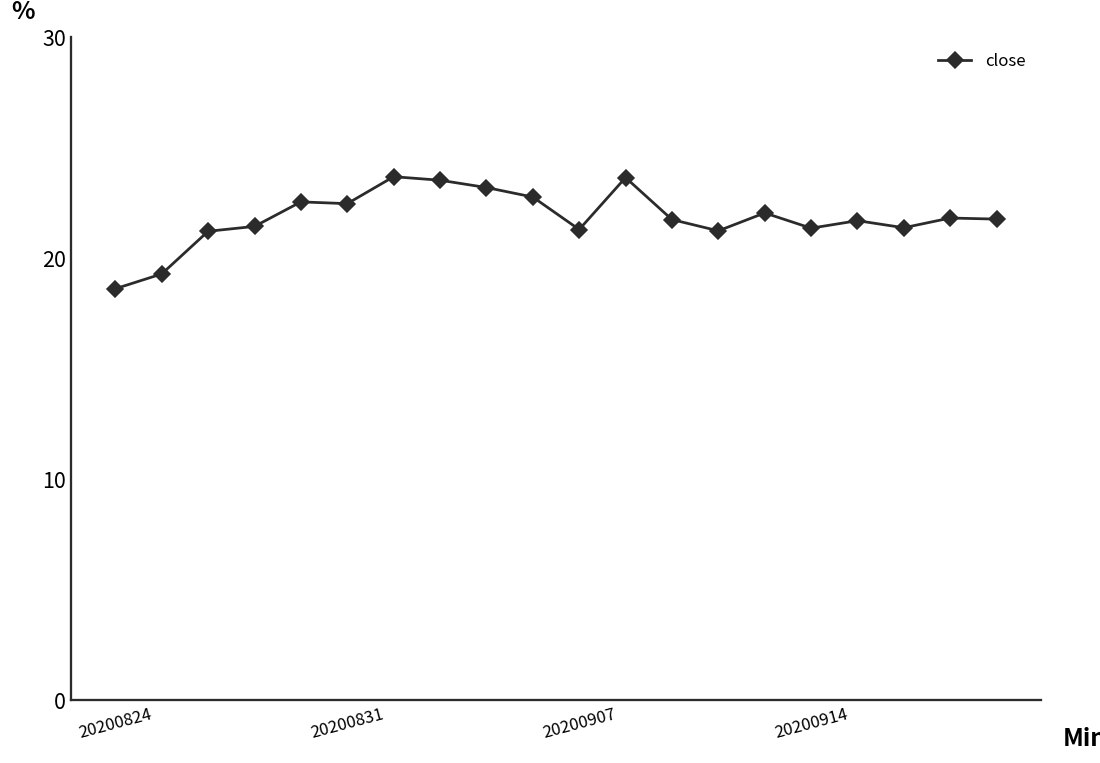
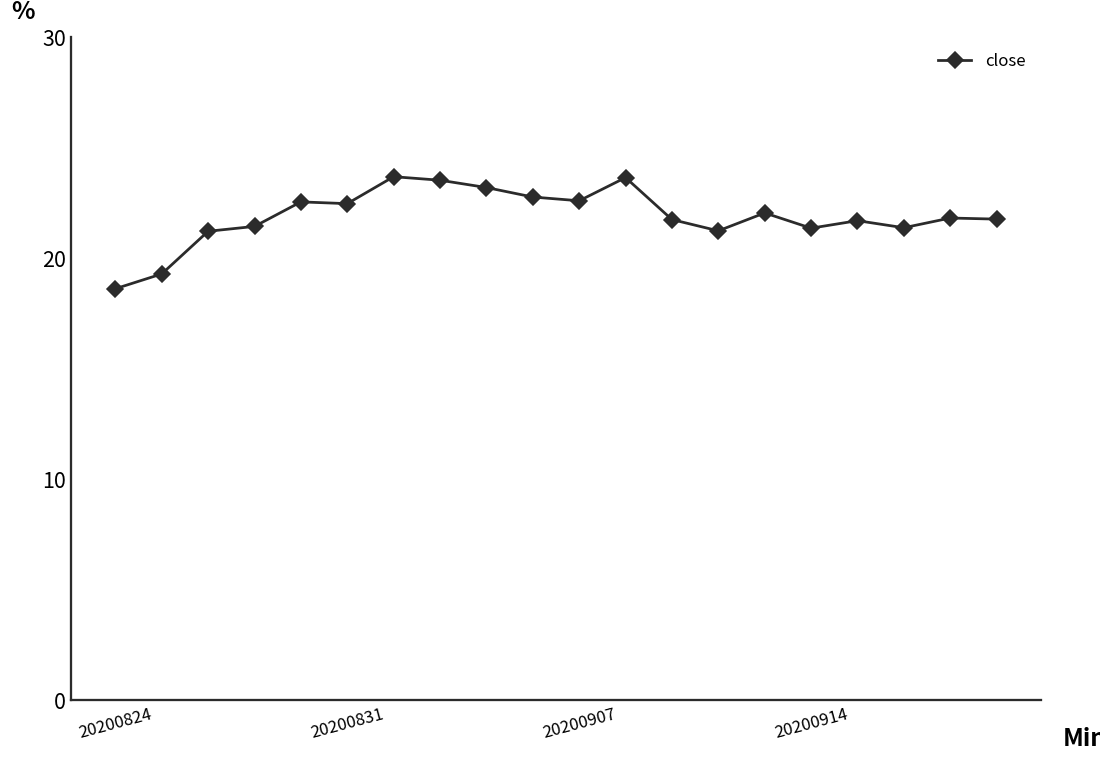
  {
    "20200824": 18.6,
    "20200831": 22.5,
-   "20200907": 21.3,
+   "20200907": 22.6,
    "20200914": 21.4
  }
